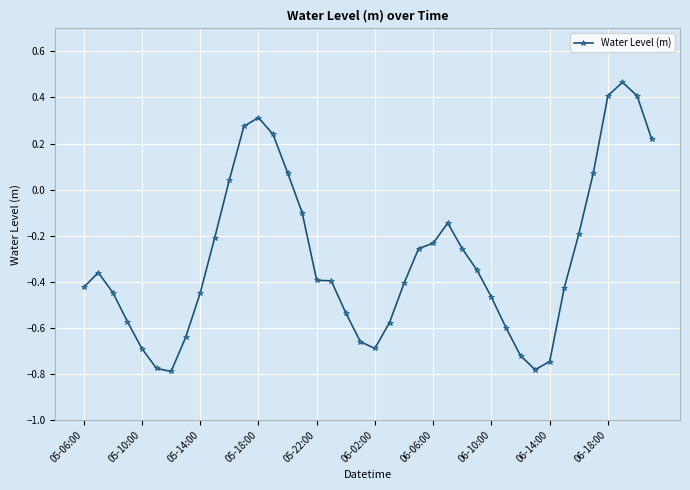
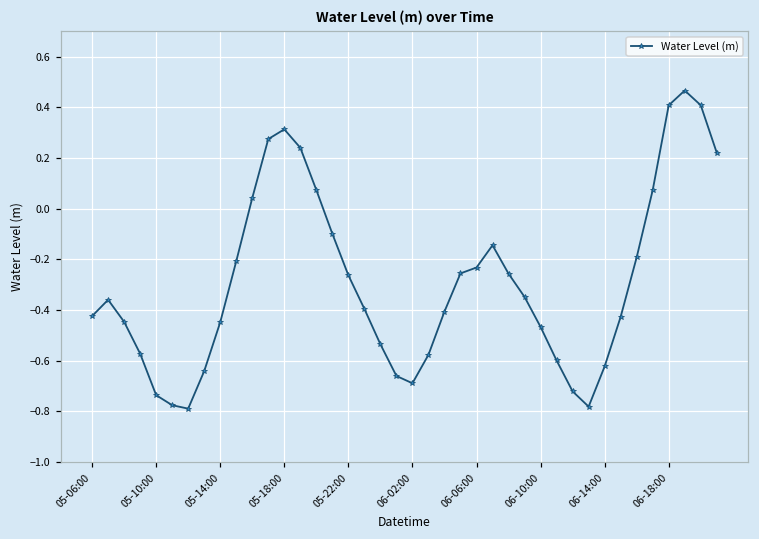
  {
    "05-06:00": -0.42,
-   "05-10:00": -0.69,
+   "05-10:00": -0.74,
    "05-14:00": -0.45,
    "05-18:00": 0.31,
-   "05-22:00": -0.39,
+   "05-22:00": -0.26,
    "06-02:00": -0.69,
    "06-06:00": -0.23,
    "06-10:00": -0.47,
-   "06-14:00": -0.75,
+   "06-14:00": -0.62,
    "06-18:00": 0.41
  }
